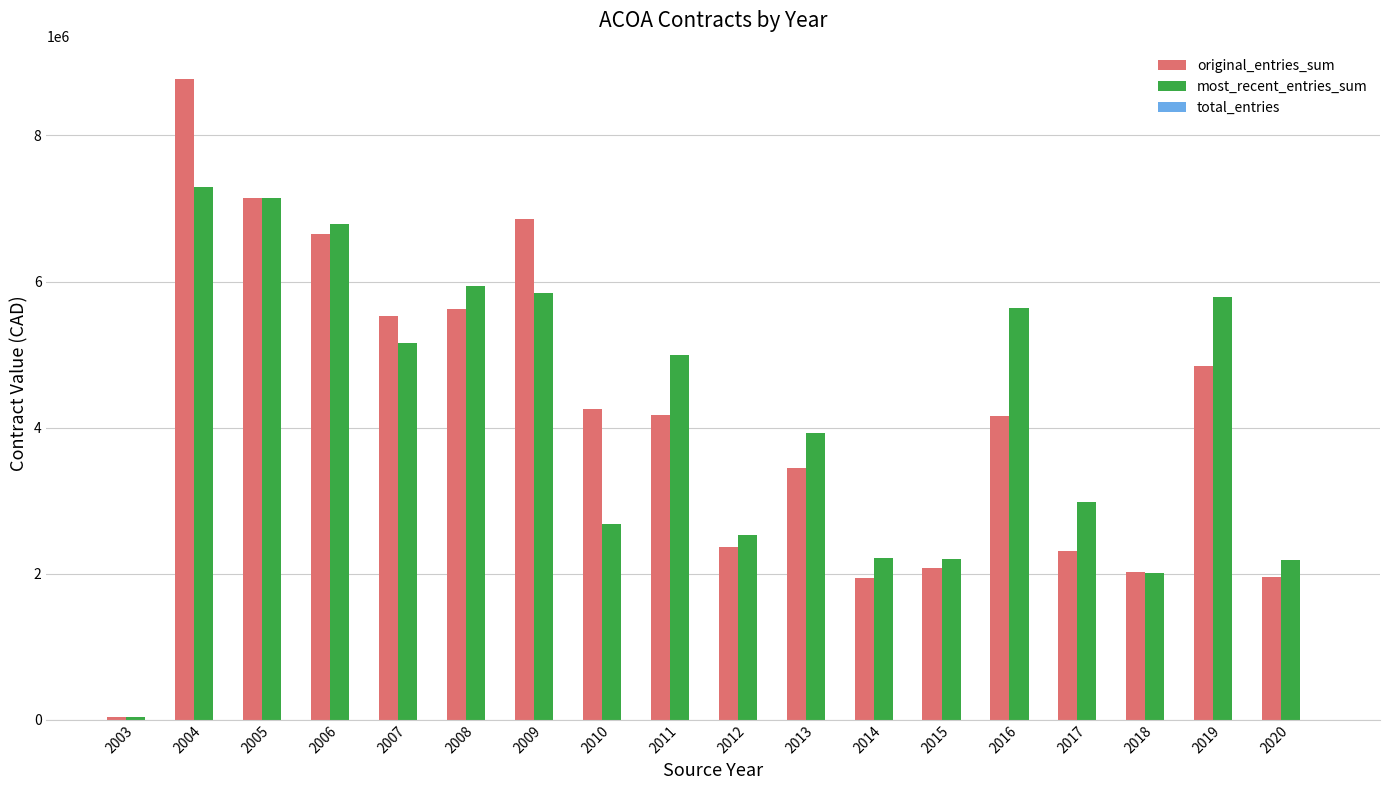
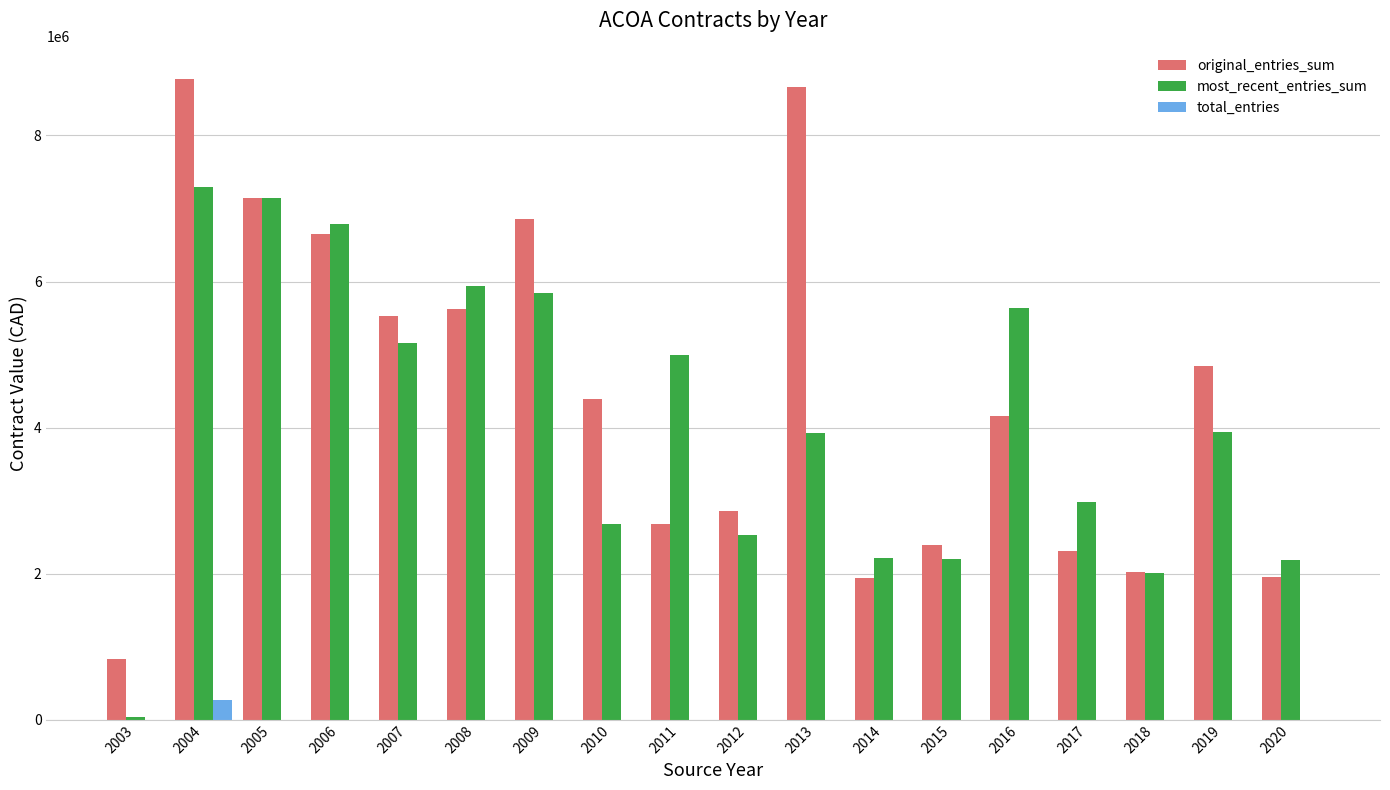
  {
    "original_entries_sum": {
-     "2003": 0,
+     "2003": 800000,
      "2004": 8800000,
      "2005": 7200000,
      "2006": 6700000,
      "2007": 5500000,
      "2008": 5600000,
      "2009": 6900000,
-     "2010": 4300000,
-     "2011": 4200000,
-     "2012": 2400000,
-     "2013": 3400000,
+     "2010": 4400000,
+     "2011": 2700000,
+     "2012": 2900000,
+     "2013": 8700000,
      "2014": 1900000,
-     "2015": 2100000,
+     "2015": 2400000,
      "2016": 4200000,
      "2017": 2300000,
      "2018": 2000000,
      "2019": 4800000,
      "2020": 2000000
    },
    "most_recent_entries_sum": {
      "2003": 0,
      "2004": 7300000,
      "2005": 7200000,
      "2006": 6800000,
      "2007": 5200000,
      "2008": 5900000,
      "2009": 5800000,
      "2010": 2700000,
      "2011": 5000000,
      "2012": 2500000,
      "2013": 3900000,
      "2014": 2200000,
      "2015": 2200000,
      "2016": 5600000,
      "2017": 3000000,
      "2018": 2000000,
-     "2019": 5800000,
+     "2019": 3900000,
      "2020": 2200000
    },
    "total_entries": {
-     "2004": 0
+     "2004": 300000
    }
  }
